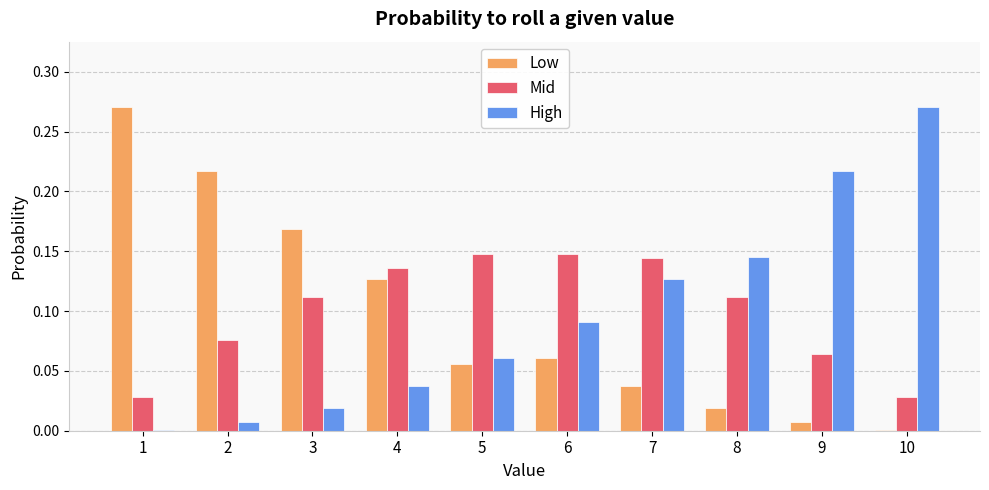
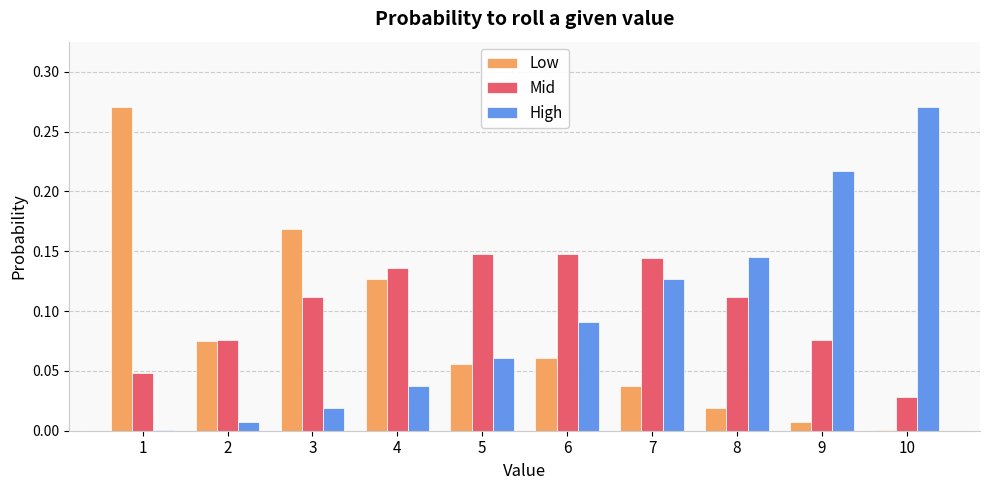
  {
    "Low": {
      "1": 0.271,
-     "2": 0.217,
+     "2": 0.075,
      "3": 0.169,
      "4": 0.127,
      "5": 0.056,
      "6": 0.061,
      "7": 0.037,
      "8": 0.019,
      "9": 0.007
    },
    "Mid": {
-     "1": 0.028,
+     "1": 0.048,
      "2": 0.076,
      "3": 0.112,
      "4": 0.136,
      "5": 0.148,
      "6": 0.148,
      "7": 0.144,
      "8": 0.112,
-     "9": 0.064,
+     "9": 0.076,
      "10": 0.028
    },
    "High": {
      "2": 0.007,
      "3": 0.019,
      "4": 0.037,
      "5": 0.061,
      "6": 0.091,
      "7": 0.127,
      "8": 0.145,
      "9": 0.217,
      "10": 0.271
    }
  }
